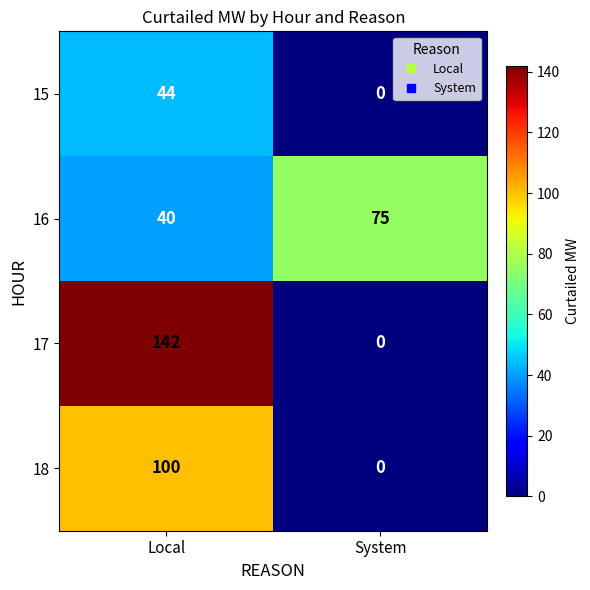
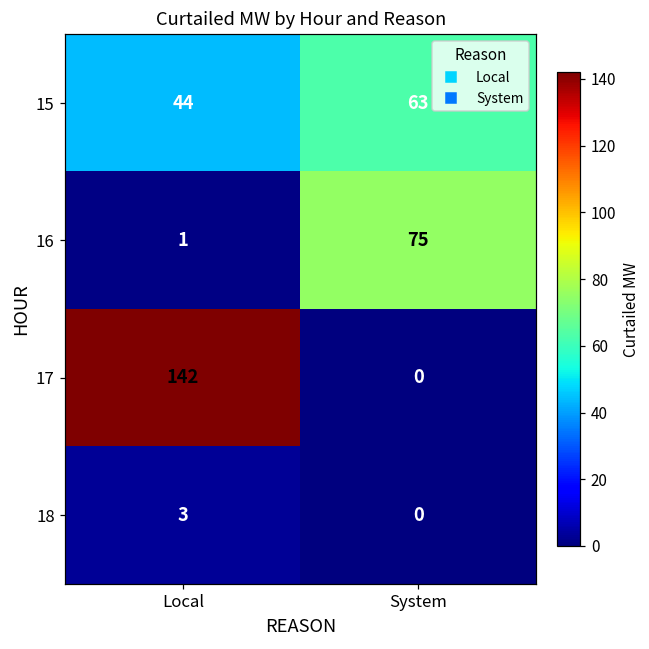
  {
    "15": {
      "Local": 44,
-     "System": 0
+     "System": 63
    },
    "16": {
-     "Local": 40,
+     "Local": 1,
      "System": 75
    },
    "17": {
      "Local": 142,
      "System": 0
    },
    "18": {
-     "Local": 100,
+     "Local": 3,
      "System": 0
    }
  }
